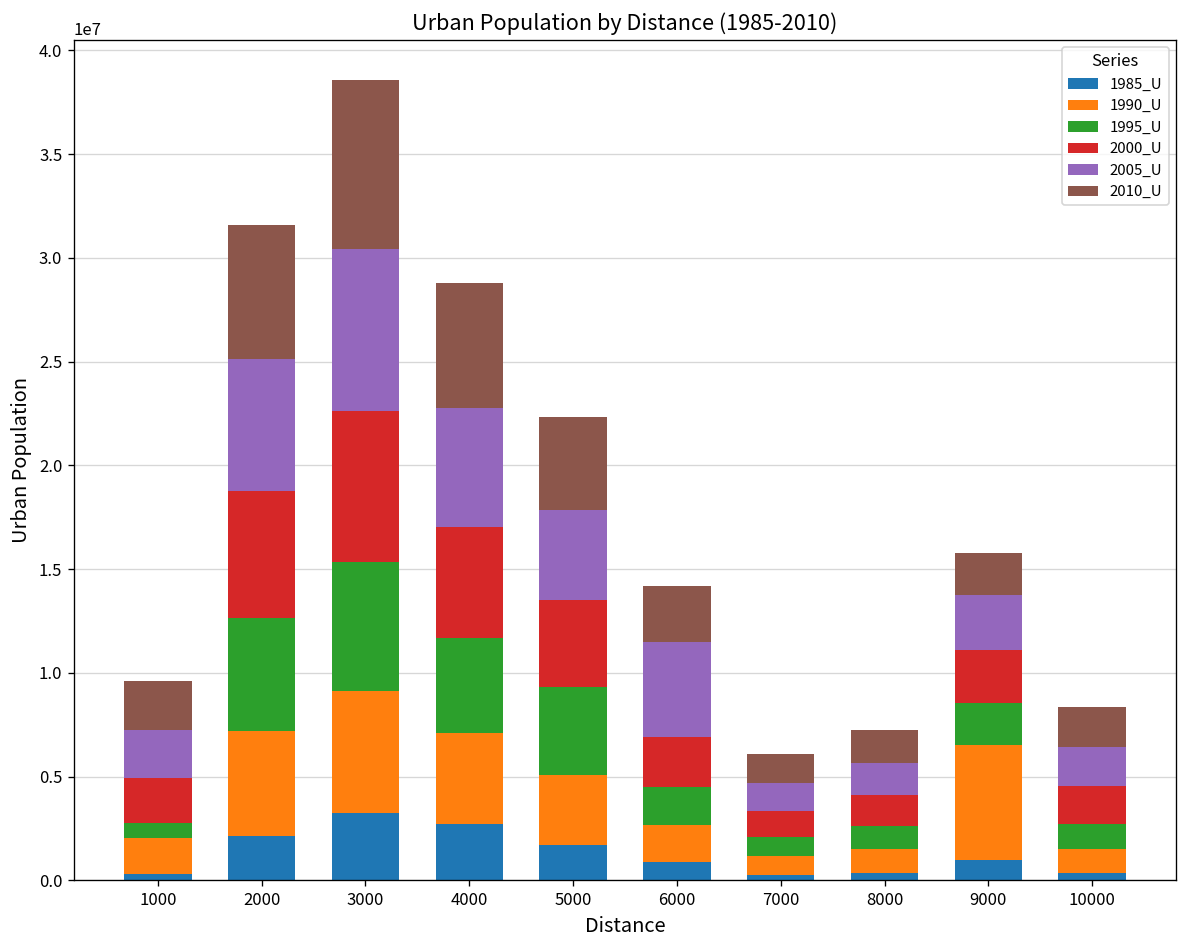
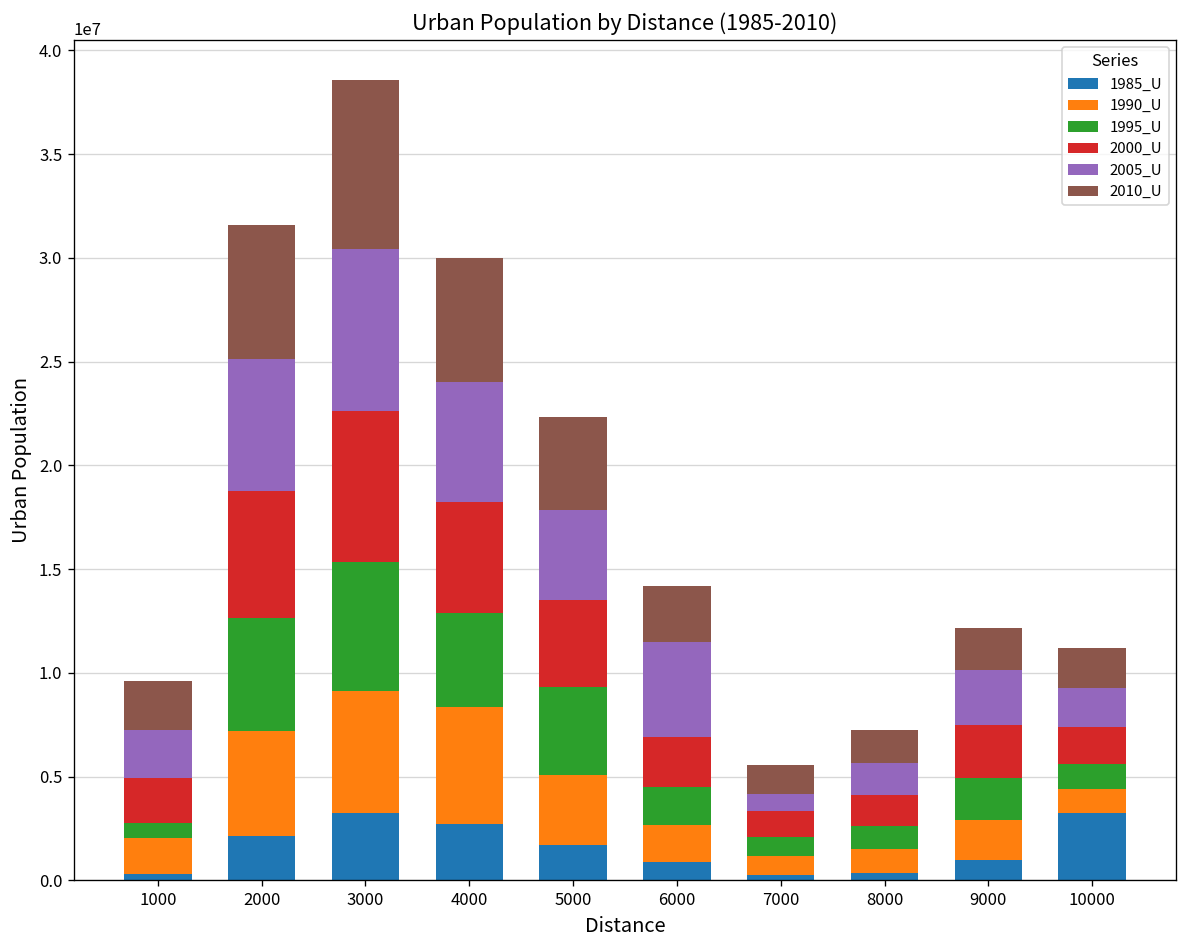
  {
    "1985_U": {
      "1000": 300000,
      "2000": 2100000,
      "3000": 3300000,
      "4000": 2700000,
      "5000": 1700000,
      "6000": 900000,
      "7000": 300000,
      "8000": 400000,
      "9000": 1000000,
-     "10000": 400000
+     "10000": 3200000
    },
    "1990_U": {
      "1000": 1700000,
      "2000": 5100000,
      "3000": 5900000,
-     "4000": 4400000,
+     "4000": 5600000,
      "5000": 3400000,
      "6000": 1800000,
      "7000": 900000,
      "8000": 1100000,
-     "9000": 5600000,
+     "9000": 1900000,
      "10000": 1200000
    },
    "1995_U": {
      "1000": 700000,
      "2000": 5400000,
      "3000": 6200000,
      "4000": 4500000,
      "5000": 4300000,
      "6000": 1800000,
      "7000": 900000,
      "8000": 1100000,
      "9000": 2000000,
      "10000": 1200000
    },
    "2000_U": {
      "1000": 2200000,
      "2000": 6100000,
      "3000": 7300000,
      "4000": 5400000,
      "5000": 4200000,
      "6000": 2400000,
      "7000": 1300000,
      "8000": 1500000,
      "9000": 2600000,
      "10000": 1800000
    },
    "2005_U": {
      "1000": 2300000,
      "2000": 6300000,
      "3000": 7800000,
      "4000": 5700000,
      "5000": 4400000,
      "6000": 4600000,
-     "7000": 1300000,
+     "7000": 800000,
      "8000": 1500000,
      "9000": 2600000,
      "10000": 1900000
    },
    "2010_U": {
      "1000": 2400000,
      "2000": 6500000,
      "3000": 8100000,
      "4000": 6000000,
      "5000": 4500000,
      "6000": 2700000,
      "7000": 1400000,
      "8000": 1600000,
      "9000": 2000000,
      "10000": 1900000
    }
  }
